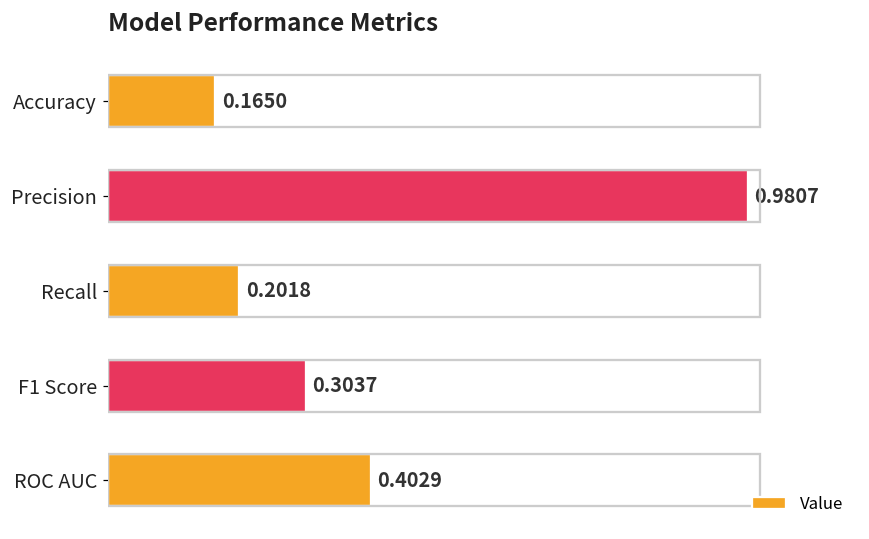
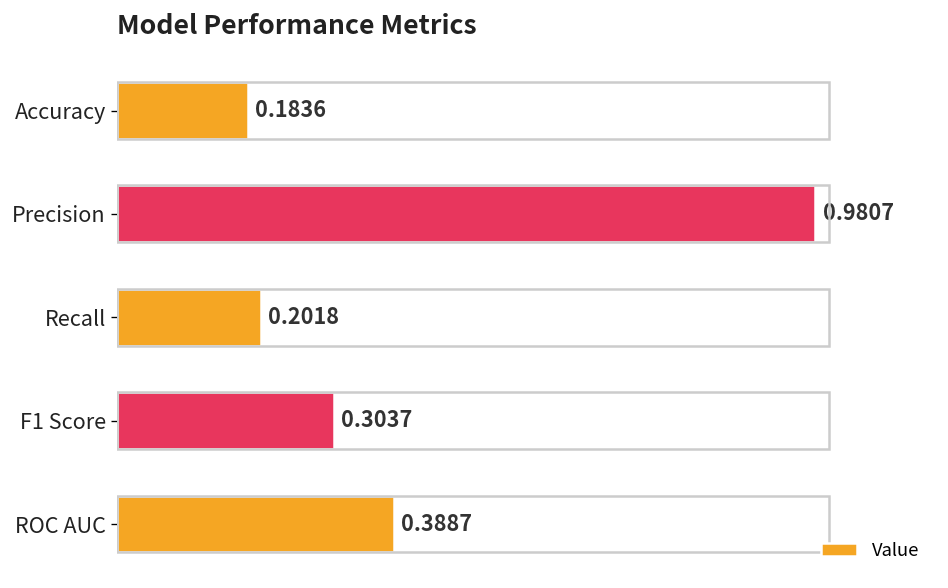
  {
-   "Accuracy": 0.1650,
+   "Accuracy": 0.1836,
    "Precision": 0.9807,
    "Recall": 0.2018,
    "F1 Score": 0.3037,
-   "ROC AUC": 0.4029
+   "ROC AUC": 0.3887
  }
